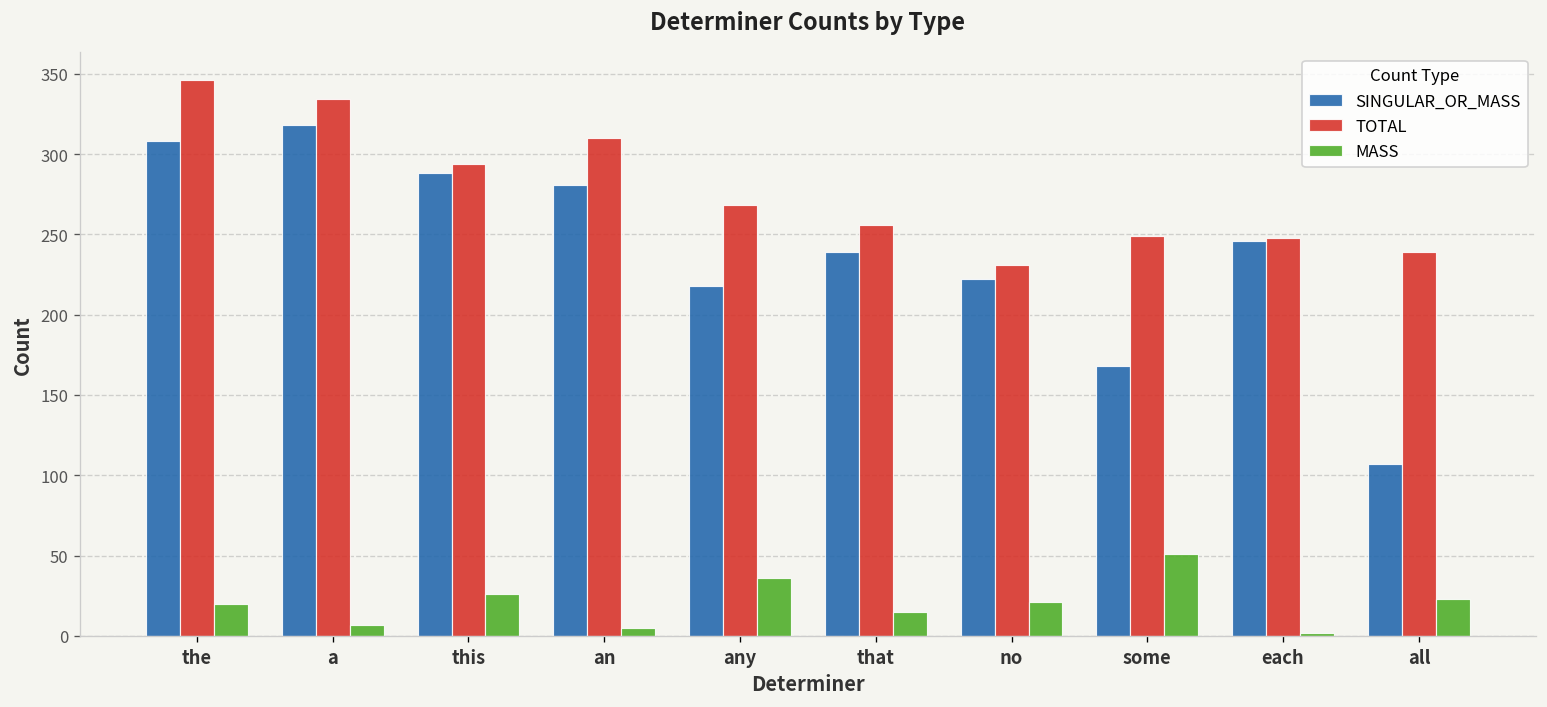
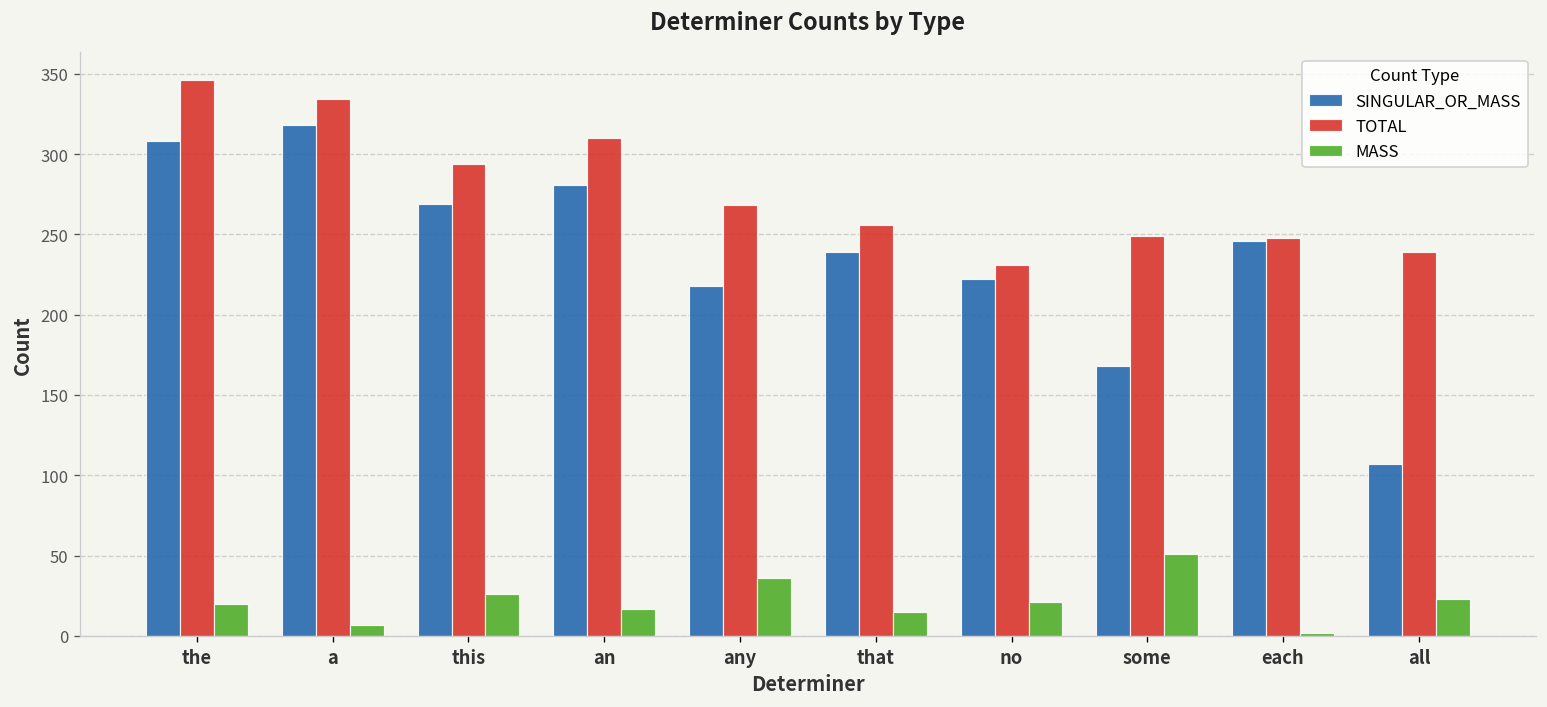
  {
    "SINGULAR_OR_MASS": {
      "the": 308,
      "a": 318,
-     "this": 288,
+     "this": 269,
      "an": 281,
      "any": 218,
      "that": 239,
      "no": 222,
      "some": 168,
      "each": 246,
      "all": 107
    },
    "TOTAL": {
      "the": 346,
      "a": 334,
      "this": 294,
      "an": 310,
      "any": 268,
      "that": 256,
      "no": 231,
      "some": 249,
      "each": 248,
      "all": 239
    },
    "MASS": {
      "the": 20,
      "a": 7,
      "this": 26,
-     "an": 5,
+     "an": 17,
      "any": 36,
      "that": 15,
      "no": 21,
      "some": 51,
      "each": 2,
      "all": 23
    }
  }
